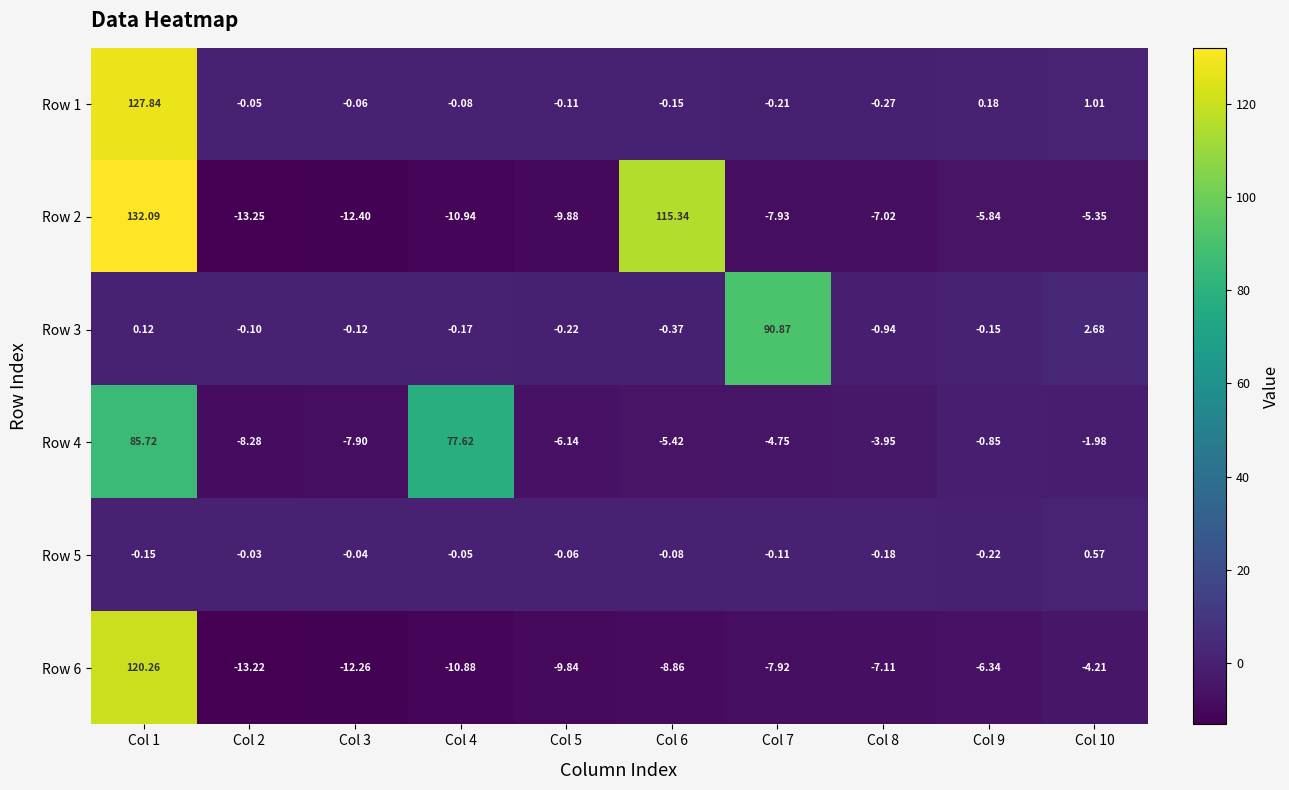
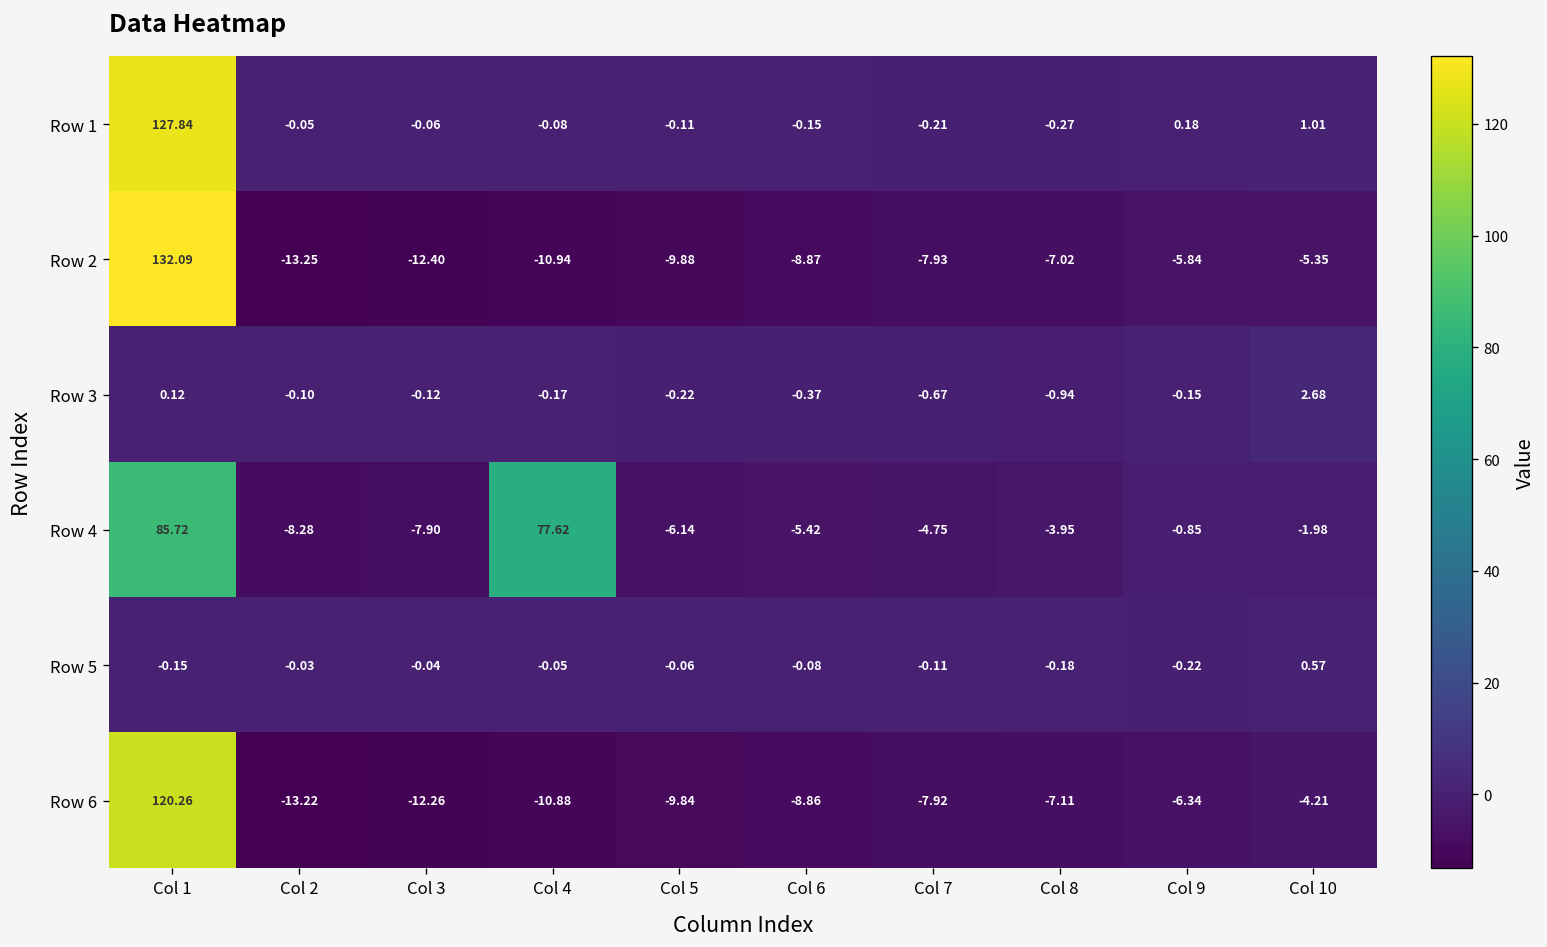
  {
    "Row 2": {
-     "Col 6": 115.34
+     "Col 6": -8.87
    },
    "Row 3": {
-     "Col 7": 90.87
+     "Col 7": -0.67
    }
  }
